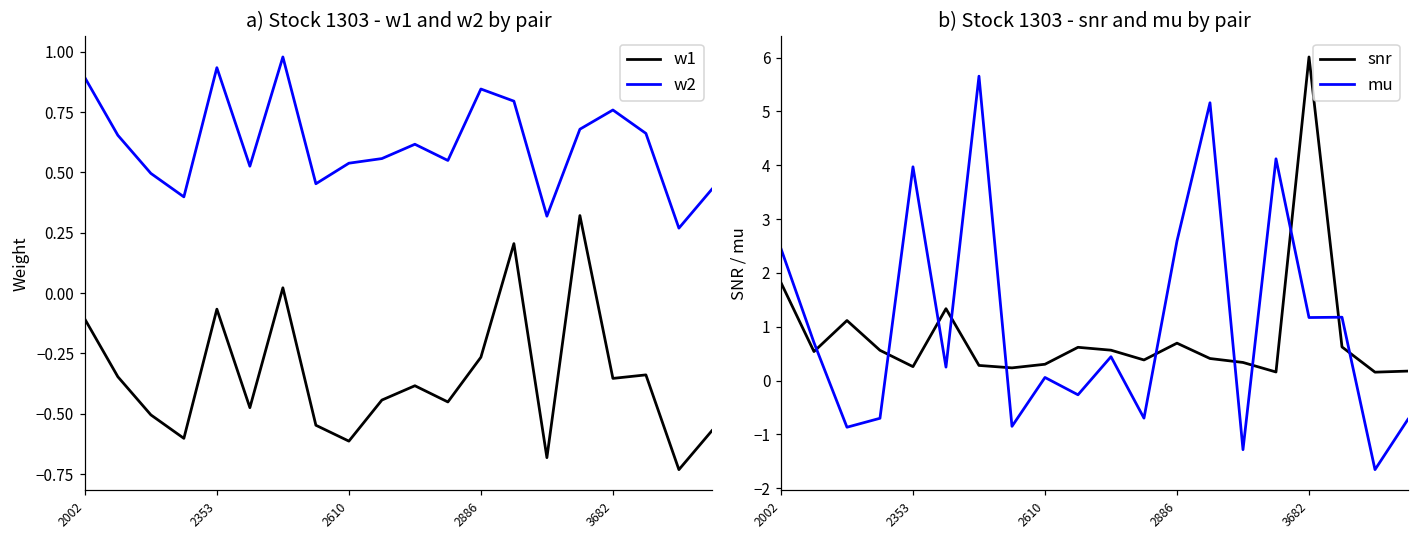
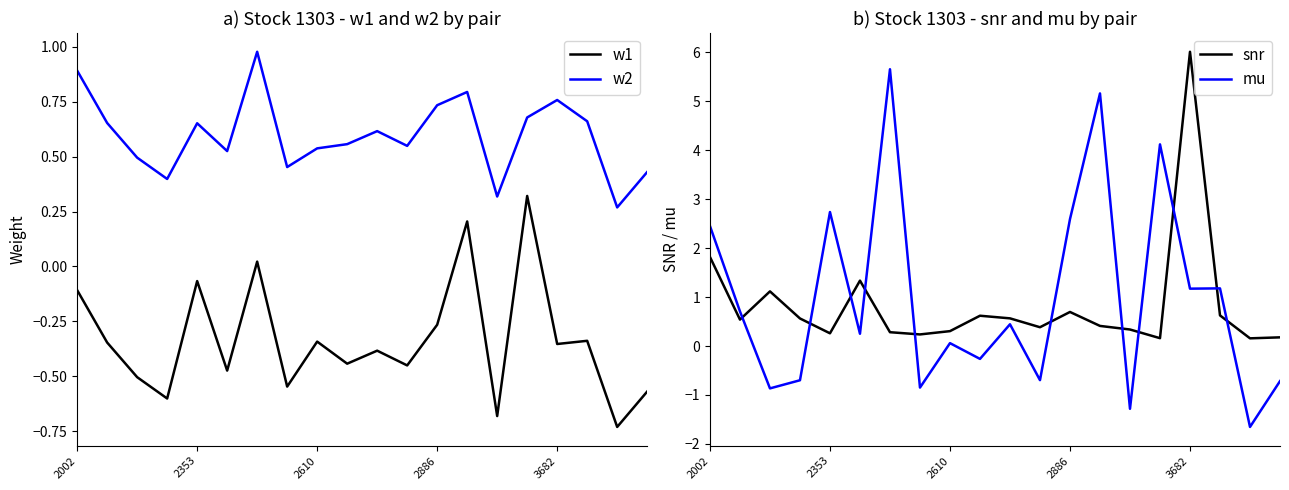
  {
    "a) Stock 1303 - w1 and w2 by pair": {
      "w1": {
        "2002": -0.11,
        "2353": -0.07,
-       "2610": -0.61,
+       "2610": -0.34,
        "2886": -0.27,
        "3682": -0.35
      },
      "w2": {
        "2002": 0.89,
-       "2353": 0.93,
+       "2353": 0.65,
        "2610": 0.54,
-       "2886": 0.85,
+       "2886": 0.73,
        "3682": 0.76
      }
    },
    "b) Stock 1303 - snr and mu by pair": {
      "snr": {
        "2002": 1.8,
        "2353": 0.3,
        "2610": 0.3,
        "2886": 0.7,
        "3682": 6.0
      },
      "mu": {
        "2002": 2.5,
-       "2353": 4.0,
+       "2353": 2.7,
        "2610": 0.1,
        "2886": 2.6,
        "3682": 1.2
      }
    }
  }
